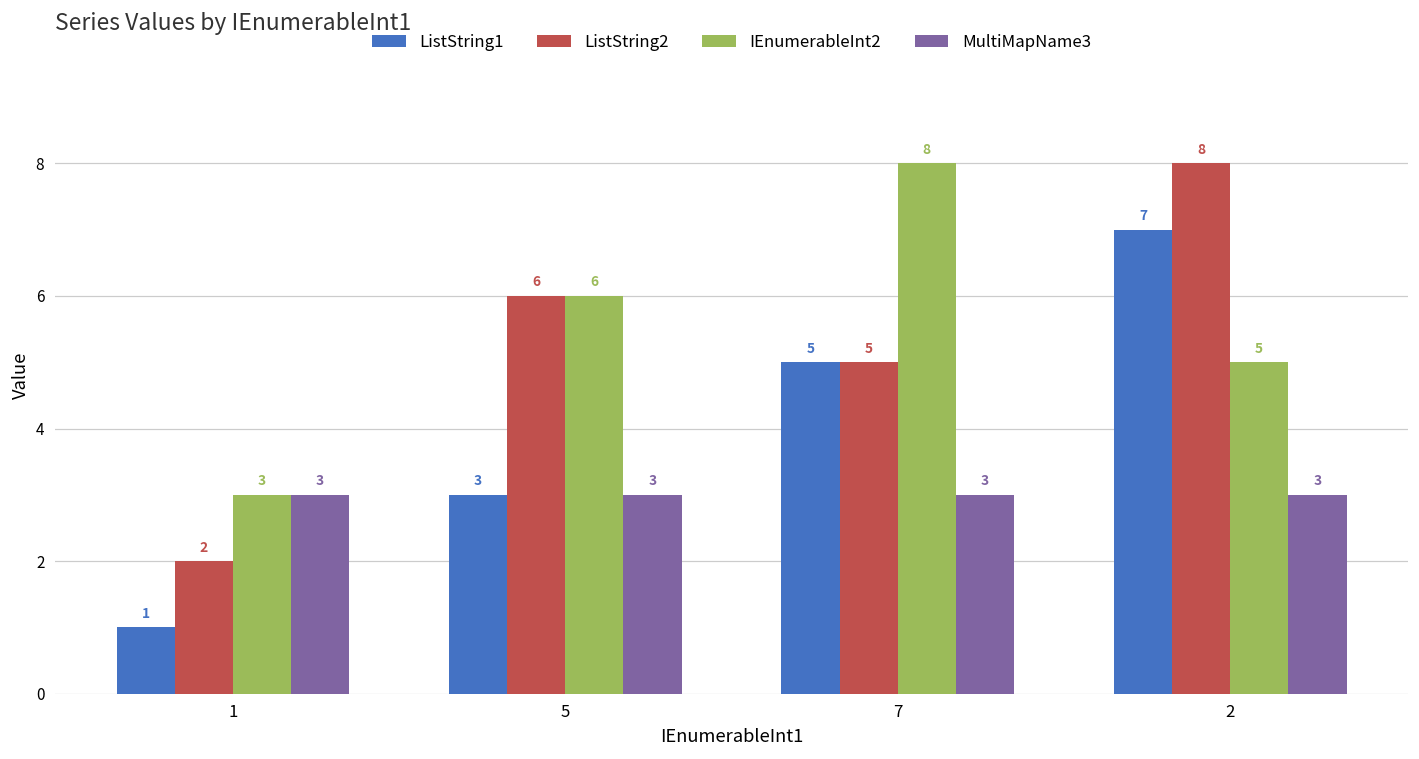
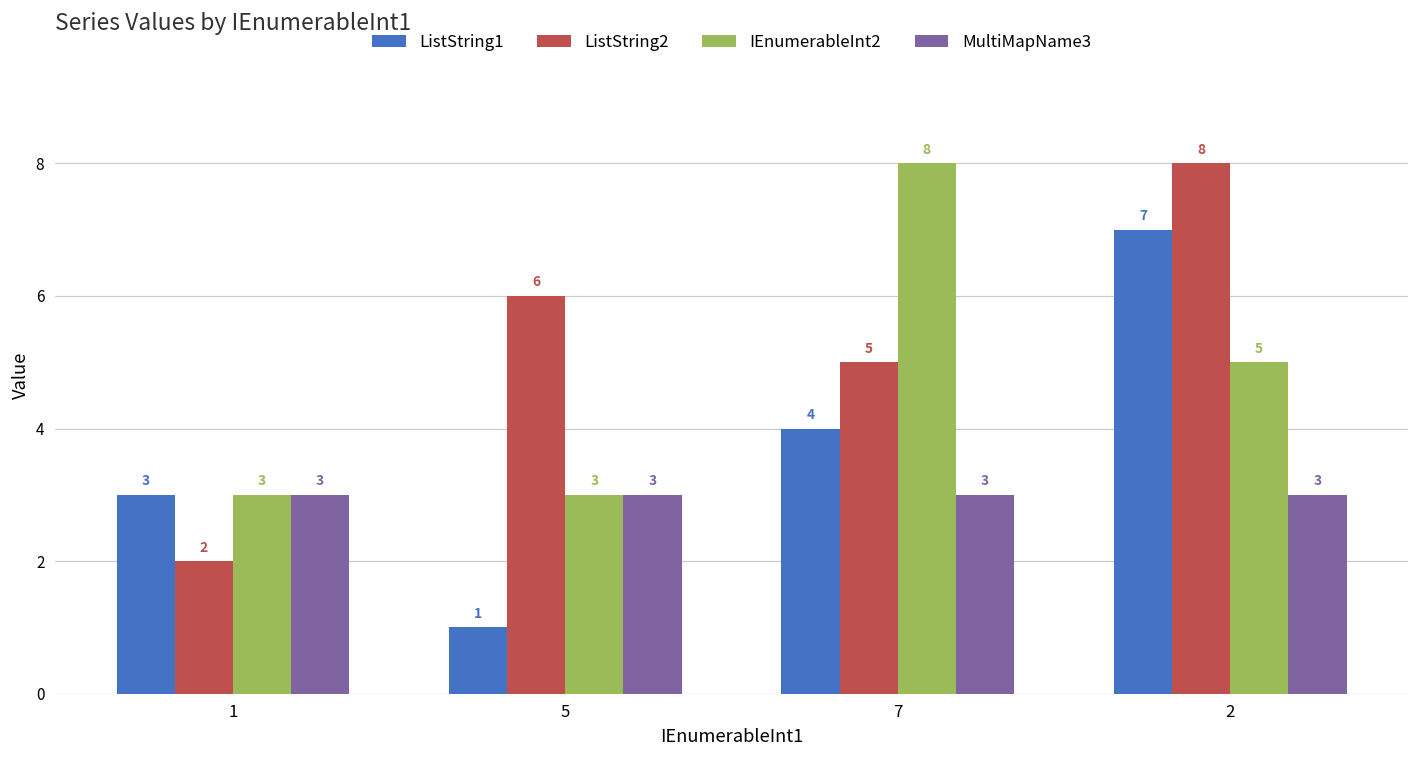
  {
    "ListString1": {
-     "1": 1,
-     "5": 3,
-     "7": 5,
+     "1": 3,
+     "5": 1,
+     "7": 4,
      "2": 7
    },
    "ListString2": {
      "1": 2,
      "5": 6,
      "7": 5,
      "2": 8
    },
    "IEnumerableInt2": {
      "1": 3,
-     "5": 6,
+     "5": 3,
      "7": 8,
      "2": 5
    },
    "MultiMapName3": {
      "1": 3,
      "5": 3,
      "7": 3,
      "2": 3
    }
  }
